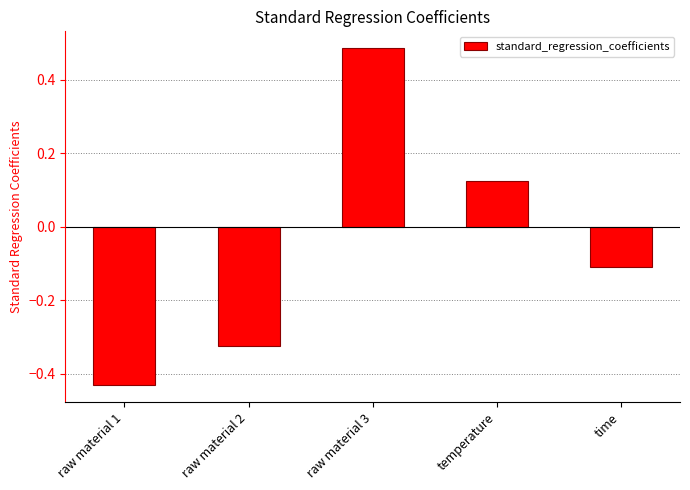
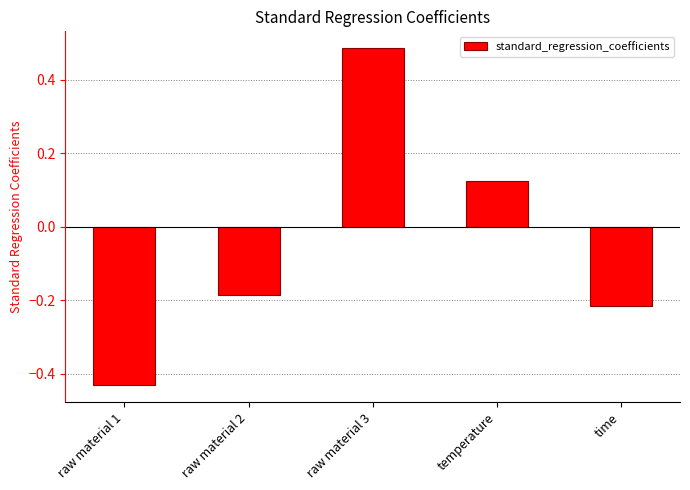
  {
    "raw material 1": -0.43,
-   "raw material 2": -0.32,
+   "raw material 2": -0.19,
    "raw material 3": 0.49,
    "temperature": 0.12,
-   "time": -0.11
+   "time": -0.21
  }
